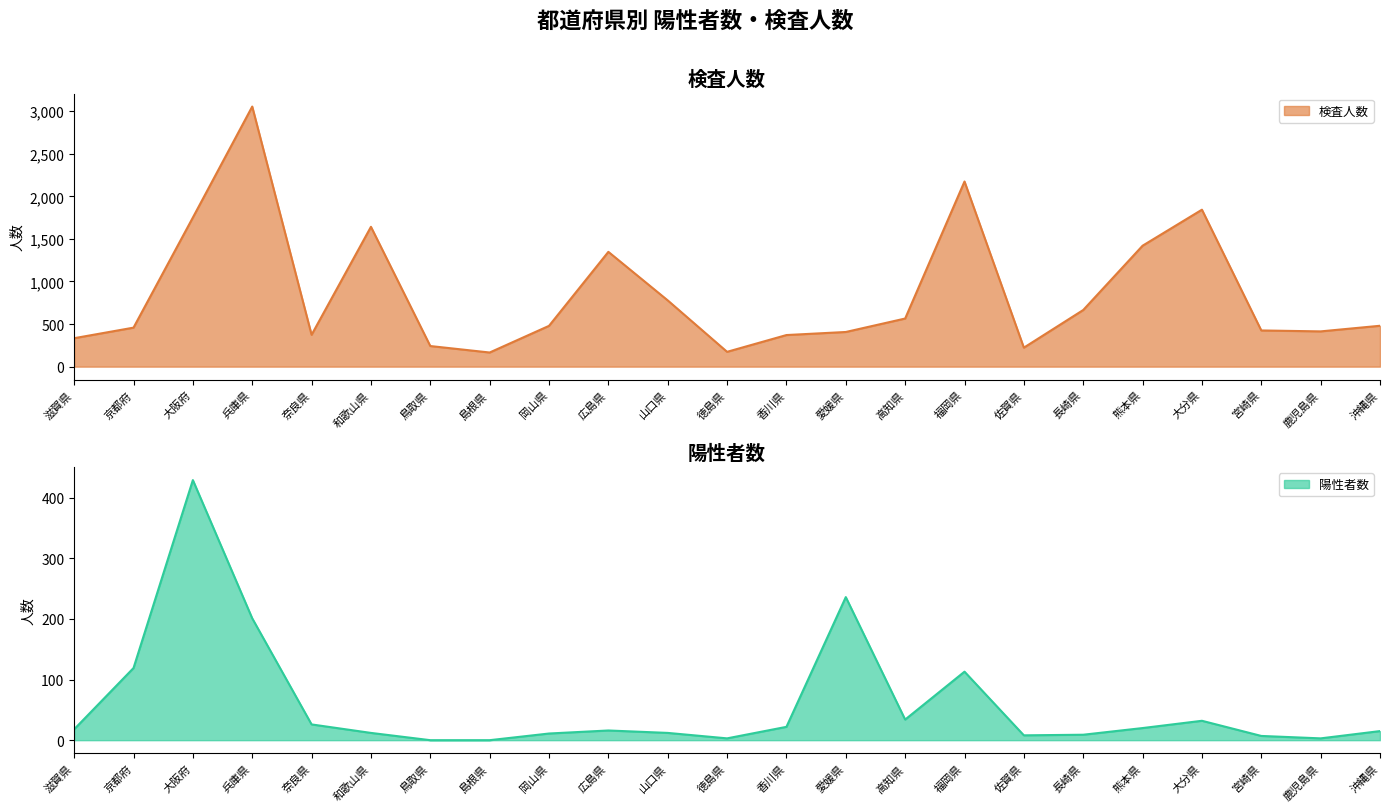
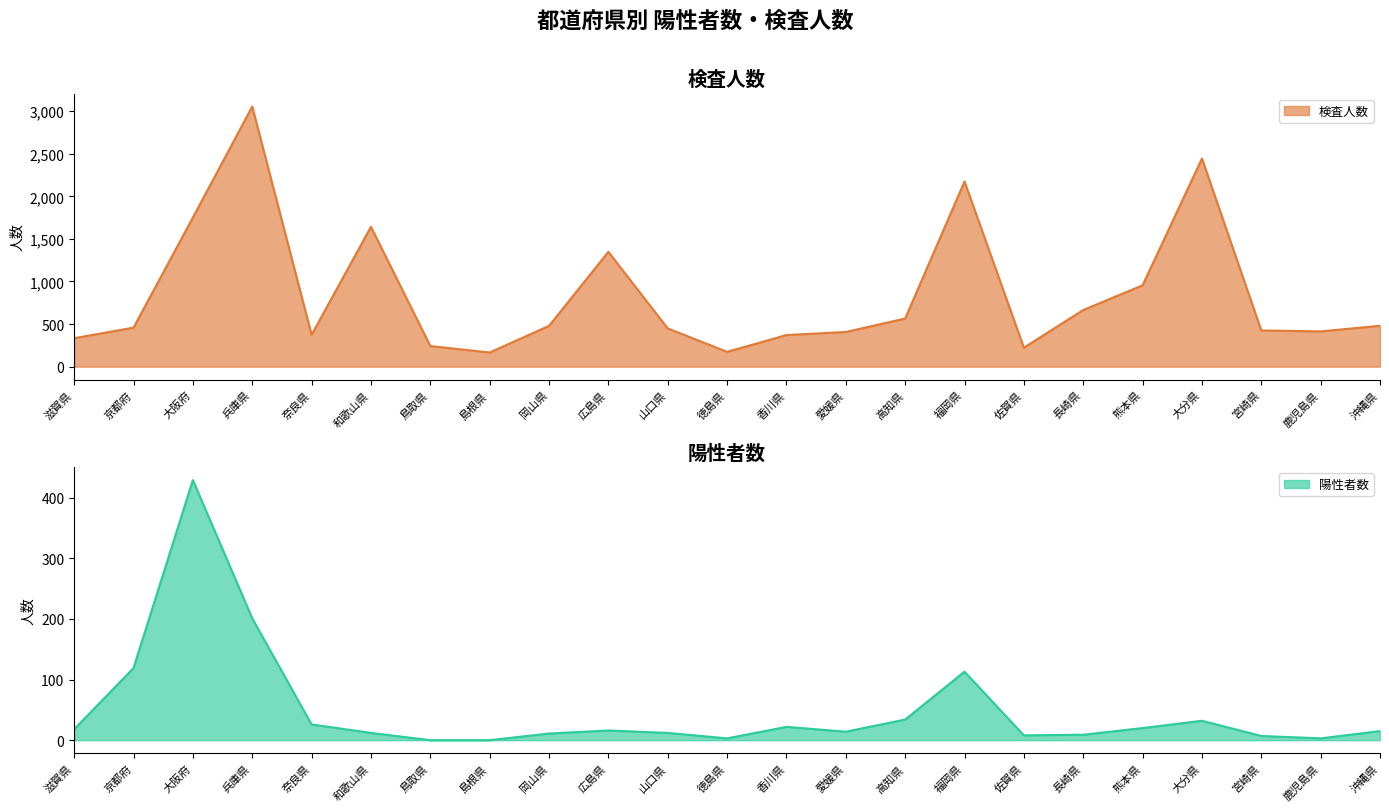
  {
    "検査人数": {
      "滋賀県": "300",
      "京都府": "500",
      "大阪府": "1,800",
      "兵庫県": "3,100",
      "奈良県": "400",
      "和歌山県": "1,600",
      "鳥取県": "200",
      "島根県": "200",
      "岡山県": "500",
      "広島県": "1,300",
-     "山口県": "800",
+     "山口県": "400",
      "徳島県": "200",
      "香川県": "400",
      "愛媛県": "400",
      "高知県": "600",
      "福岡県": "2,200",
      "佐賀県": "200",
      "長崎県": "700",
-     "熊本県": "1,400",
-     "大分県": "1,800",
+     "熊本県": "1,000",
+     "大分県": "2,400",
      "宮崎県": "400",
      "鹿児島県": "400",
      "沖縄県": "500"
    },
    "陽性者数": {
      "滋賀県": "20",
      "京都府": "120",
      "大阪府": "430",
      "兵庫県": "200",
      "奈良県": "30",
      "和歌山県": "10",
      "鳥取県": "0",
      "島根県": "0",
      "岡山県": "10",
      "広島県": "20",
      "山口県": "10",
      "徳島県": "0",
      "香川県": "20",
-     "愛媛県": "240",
+     "愛媛県": "10",
      "高知県": "30",
      "福岡県": "110",
      "佐賀県": "10",
      "長崎県": "10",
      "熊本県": "20",
      "大分県": "30",
      "宮崎県": "10",
      "鹿児島県": "0",
      "沖縄県": "20"
    }
  }
